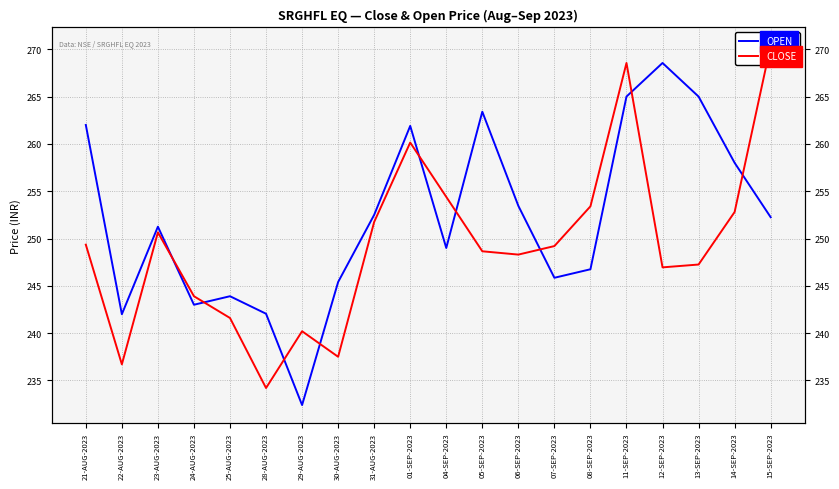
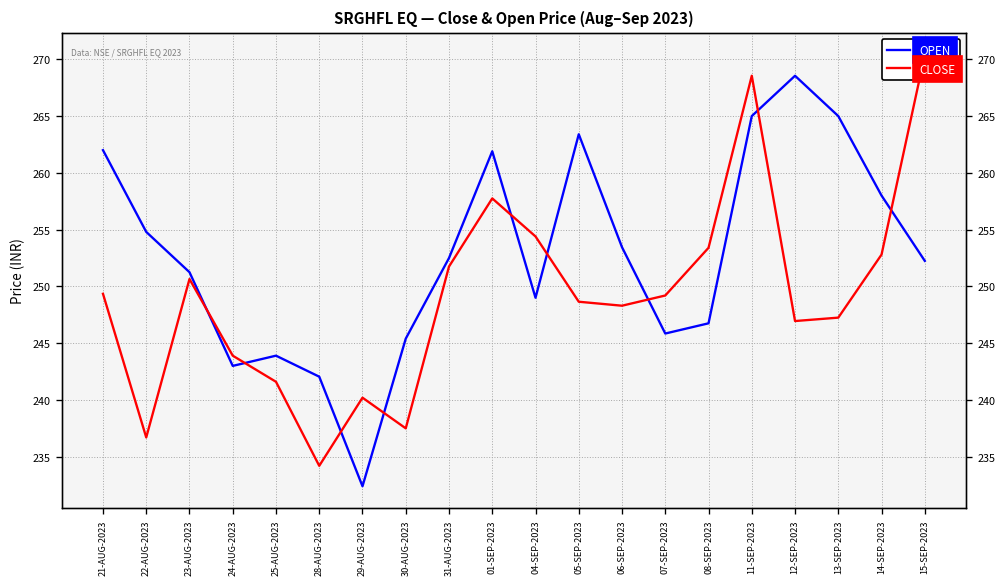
  {
    "OPEN": {
      "21-AUG-2023": 262,
-     "22-AUG-2023": 242,
+     "22-AUG-2023": 255,
      "23-AUG-2023": 251,
      "24-AUG-2023": 243,
      "25-AUG-2023": 244,
      "28-AUG-2023": 242,
      "29-AUG-2023": 232,
      "30-AUG-2023": 245,
      "31-AUG-2023": 253,
      "01-SEP-2023": 262,
      "04-SEP-2023": 249,
      "05-SEP-2023": 263,
      "06-SEP-2023": 253,
      "07-SEP-2023": 246,
      "08-SEP-2023": 247,
      "11-SEP-2023": 265,
      "12-SEP-2023": 269,
      "13-SEP-2023": 265,
      "14-SEP-2023": 258,
      "15-SEP-2023": 252
    },
    "CLOSE": {
      "21-AUG-2023": 249,
      "22-AUG-2023": 237,
      "23-AUG-2023": 251,
      "24-AUG-2023": 244,
      "25-AUG-2023": 242,
      "28-AUG-2023": 234,
      "29-AUG-2023": 240,
      "30-AUG-2023": 238,
      "31-AUG-2023": 252,
-     "01-SEP-2023": 260,
+     "01-SEP-2023": 258,
      "04-SEP-2023": 254,
      "05-SEP-2023": 249,
      "06-SEP-2023": 248,
      "07-SEP-2023": 249,
      "08-SEP-2023": 253,
      "11-SEP-2023": 269,
      "12-SEP-2023": 247,
      "13-SEP-2023": 247,
      "14-SEP-2023": 253
    }
  }
